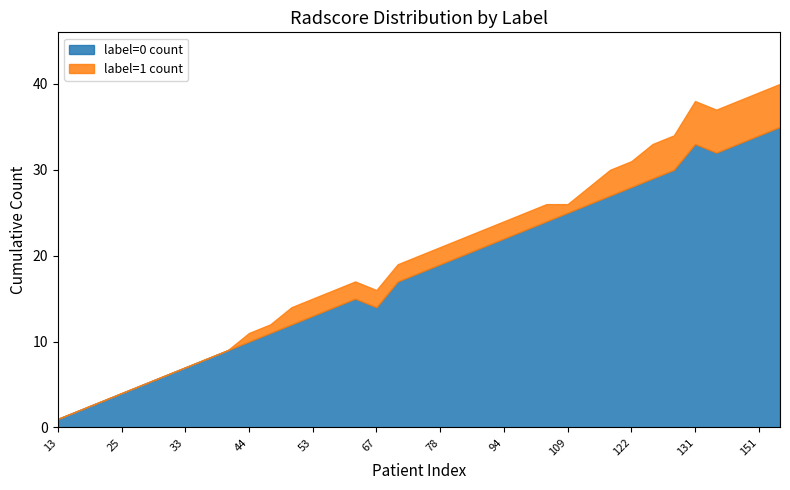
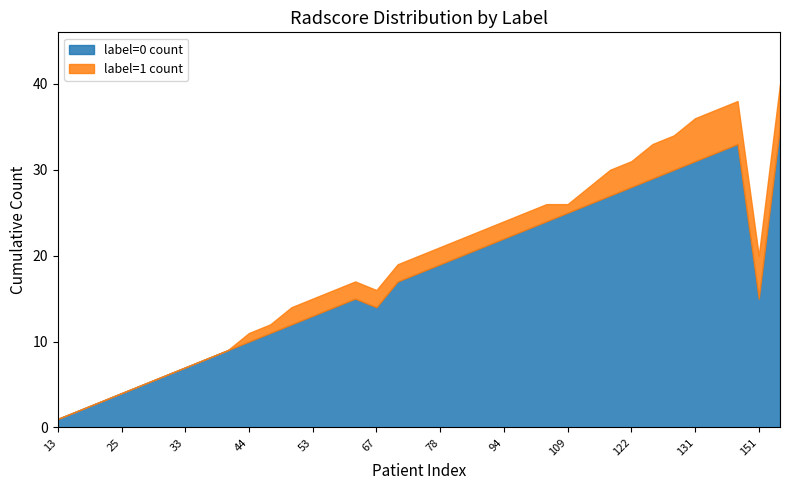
  {
    "label=0 count": {
      "44": 10,
      "53": 13,
      "67": 14,
      "78": 19,
      "94": 22,
      "109": 25,
      "122": 28,
-     "131": 33,
-     "151": 34
+     "131": 31,
+     "151": 15
    },
    "label=1 count": {
      "44": 1,
      "53": 2,
      "67": 2,
      "78": 2,
      "94": 2,
      "109": 1,
      "122": 3,
      "131": 5,
      "151": 5
    }
  }
